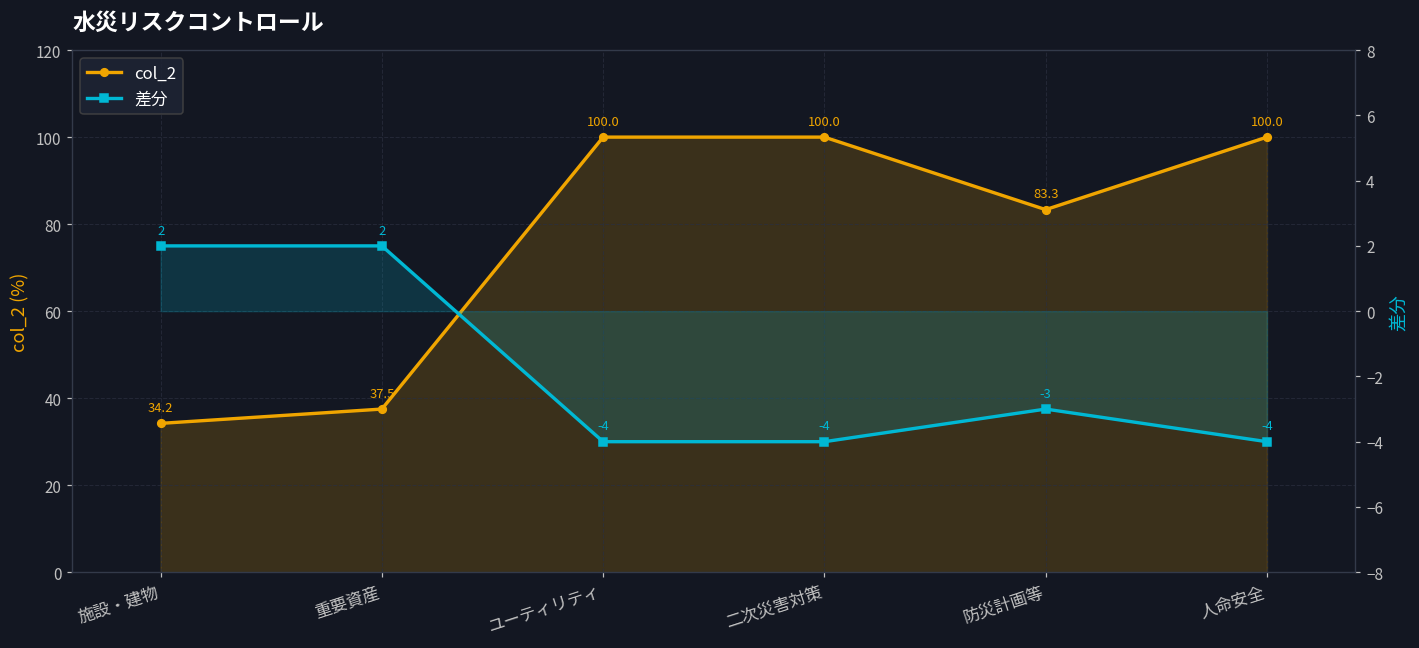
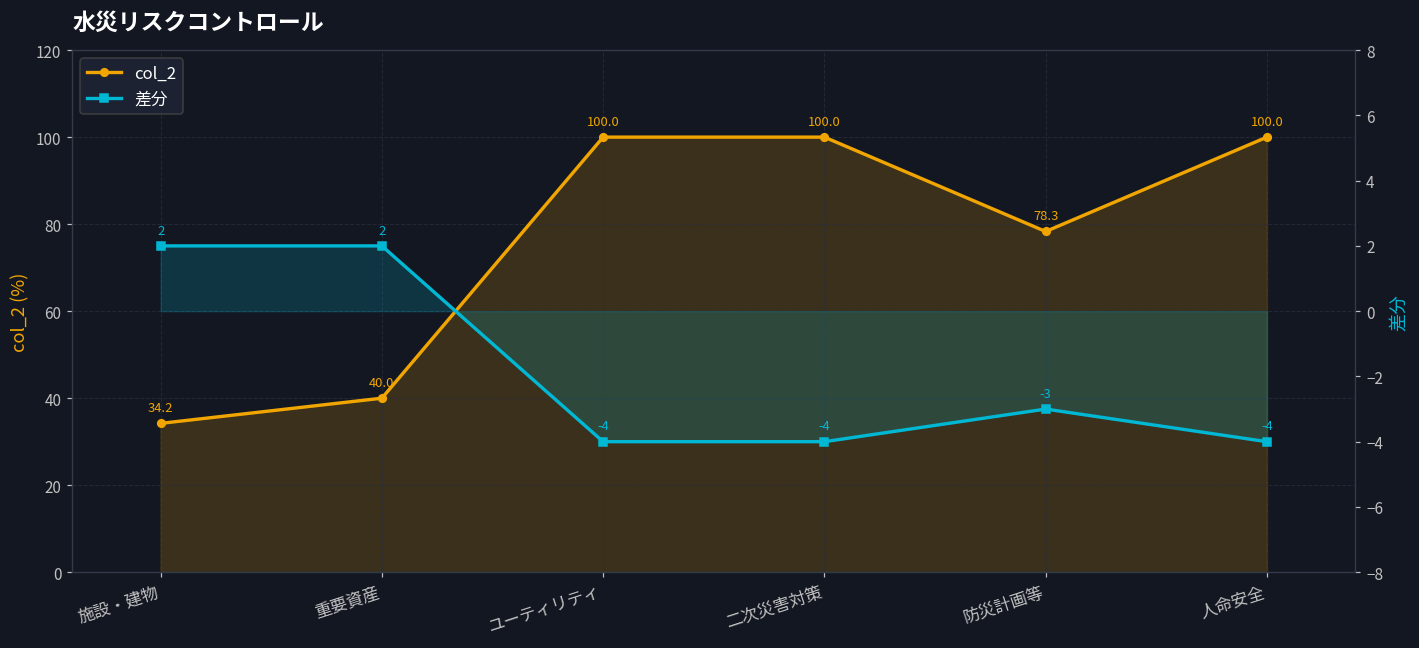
  {
    "col_2": {
      "施設・建物": 34.2,
-     "重要資産": 37.5,
+     "重要資産": 40.0,
      "ユーティリティ": 100.0,
      "二次災害対策": 100.0,
-     "防災計画等": 83.3,
+     "防災計画等": 78.3,
      "人命安全": 100.0
    }
  }
